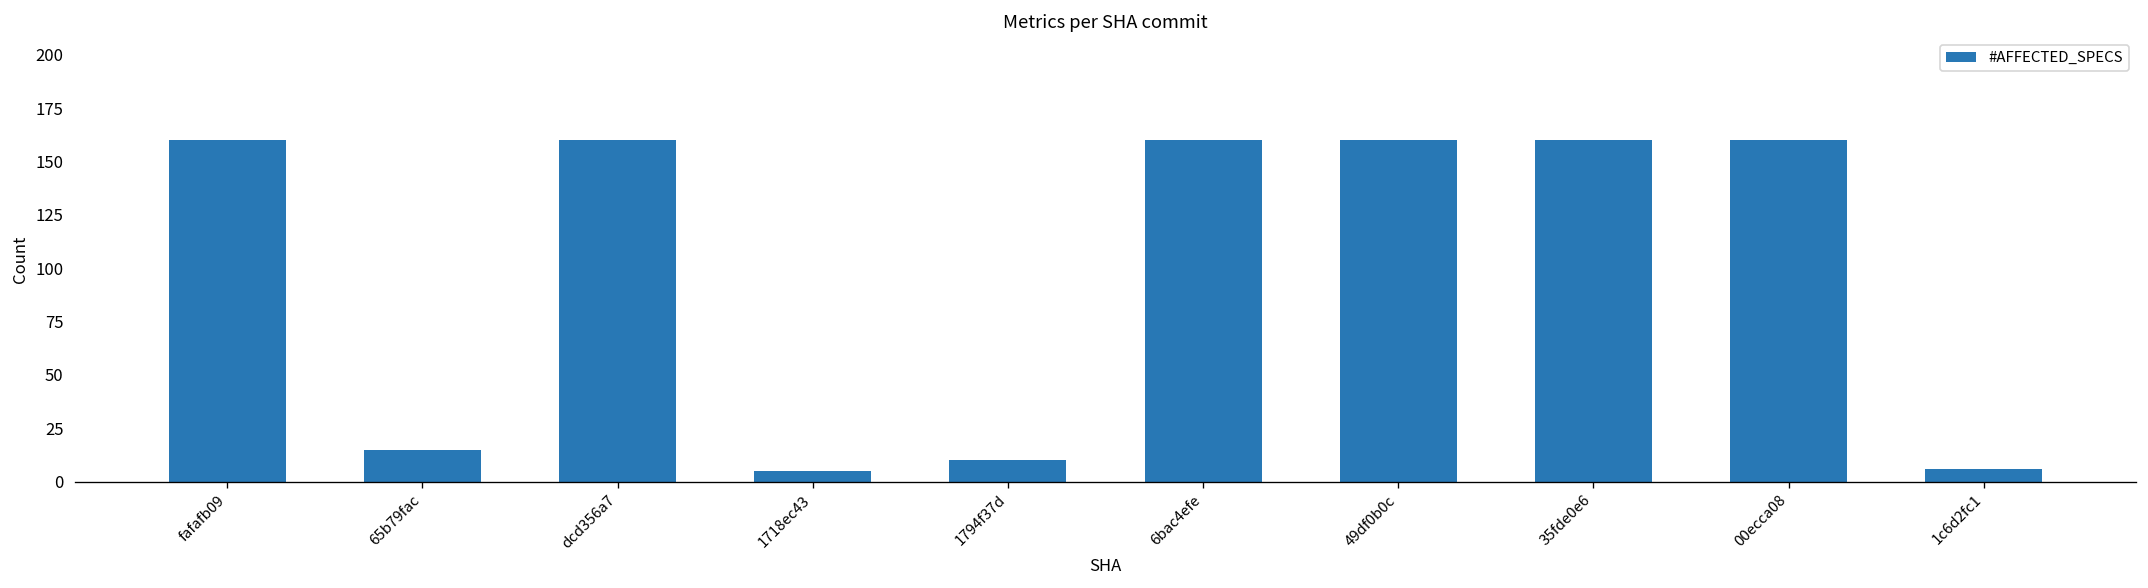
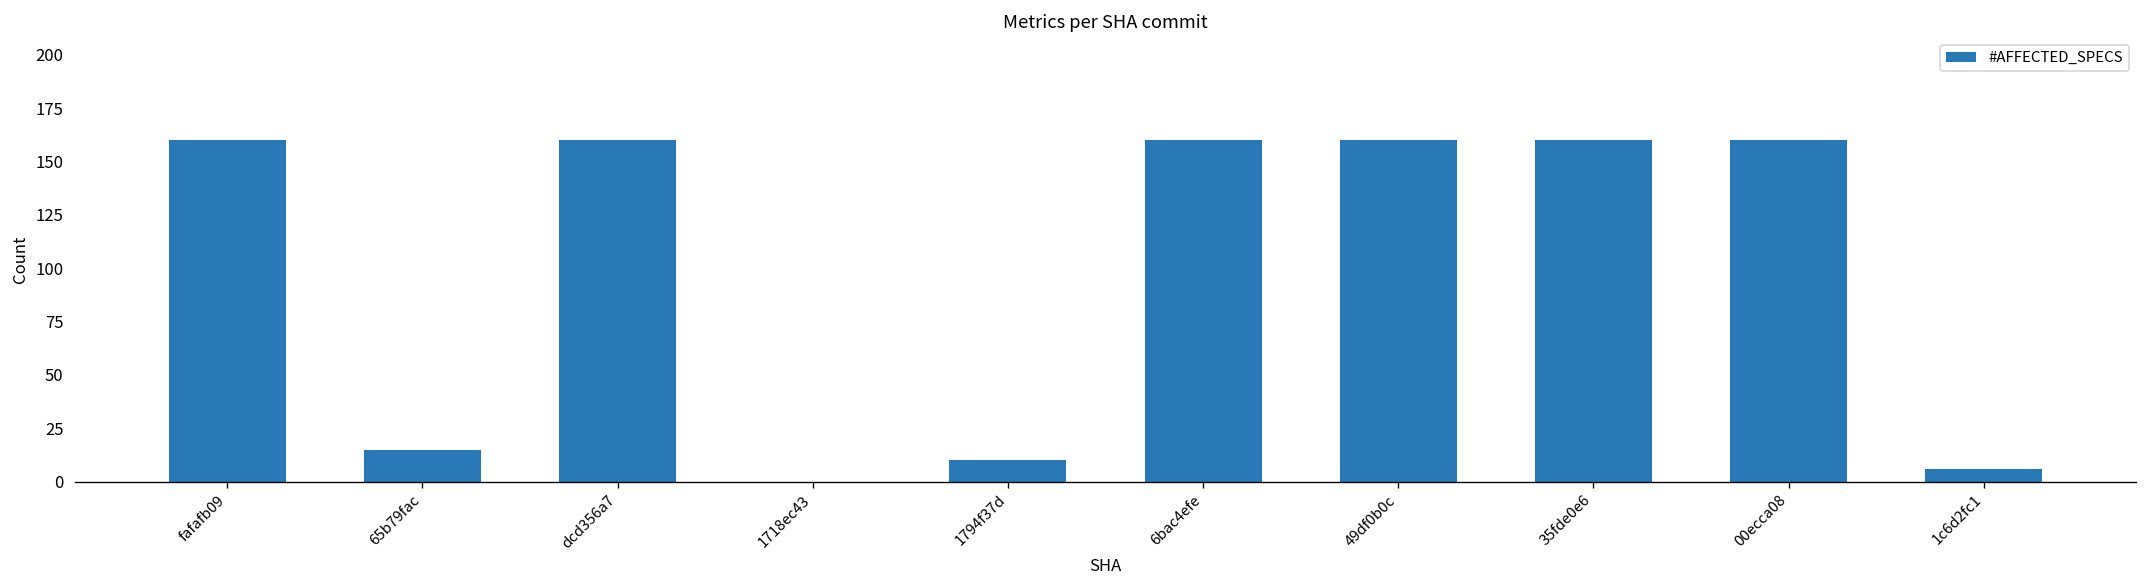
  {
    "fafafb09": 160,
    "65b79fac": 15,
    "dcd356a7": 160,
-   "1718ec43": 5,
+   "1718ec43": 0,
    "1794f37d": 10,
    "6bac4efe": 160,
    "49df0b0c": 160,
    "35fde0e6": 160,
    "00ecca08": 160,
    "1c6d2fc1": 6
  }
